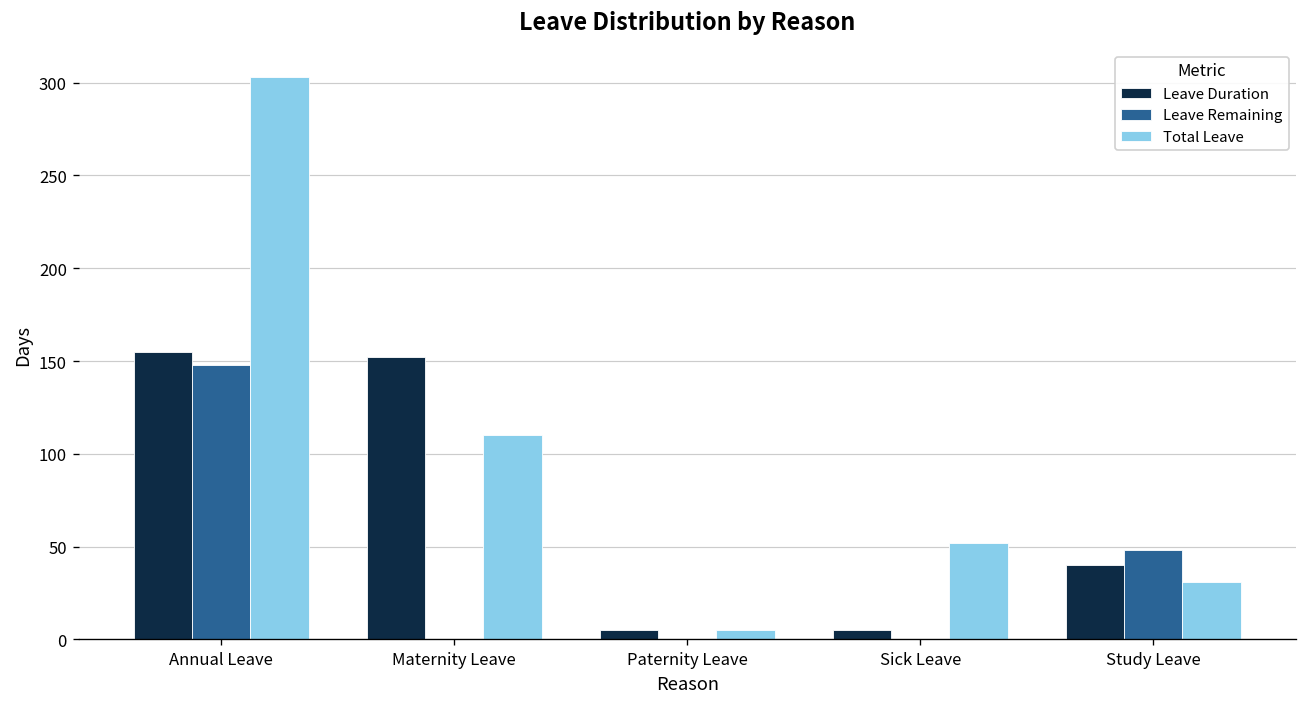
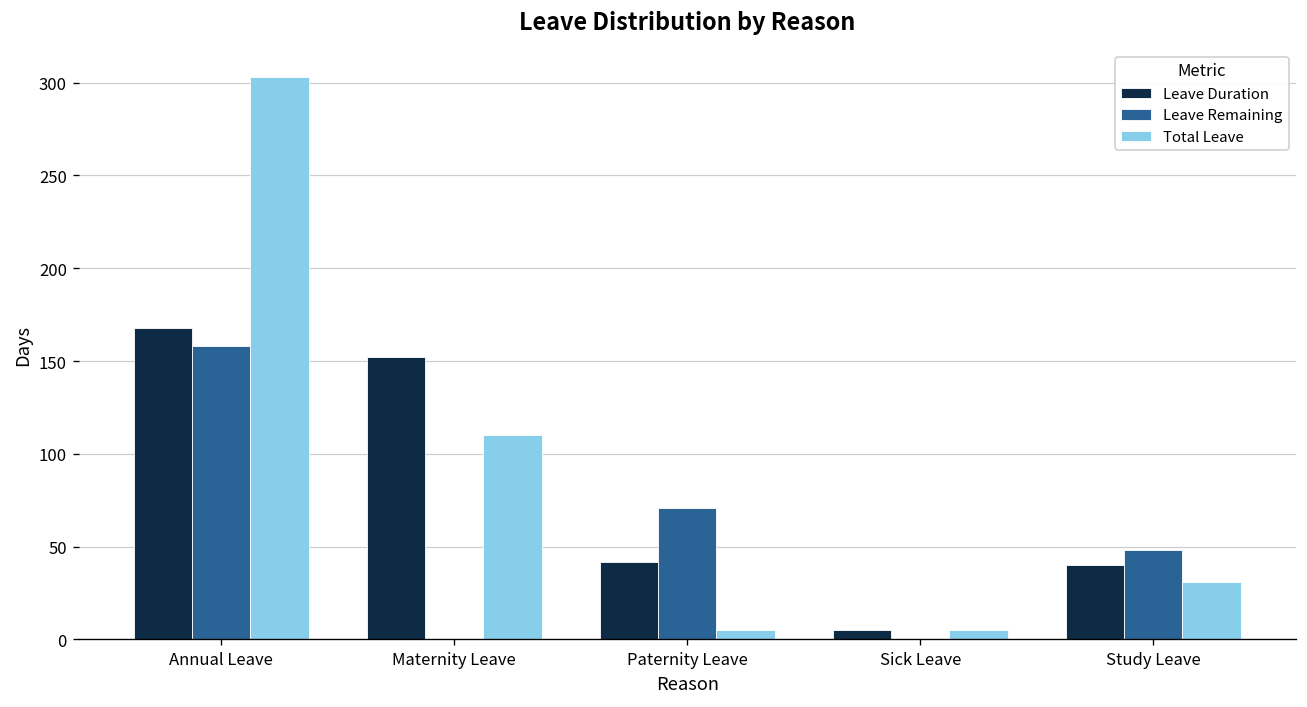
  {
    "Leave Duration": {
-     "Annual Leave": 155,
+     "Annual Leave": 168,
      "Maternity Leave": 152,
-     "Paternity Leave": 5,
+     "Paternity Leave": 42,
      "Sick Leave": 5,
      "Study Leave": 40
    },
    "Leave Remaining": {
-     "Annual Leave": 148,
+     "Annual Leave": 158,
      "Maternity Leave": 0,
-     "Paternity Leave": 0,
+     "Paternity Leave": 71,
      "Sick Leave": 0,
      "Study Leave": 48
    },
    "Total Leave": {
      "Annual Leave": 303,
      "Maternity Leave": 110,
      "Paternity Leave": 5,
-     "Sick Leave": 52,
+     "Sick Leave": 5,
      "Study Leave": 31
    }
  }
